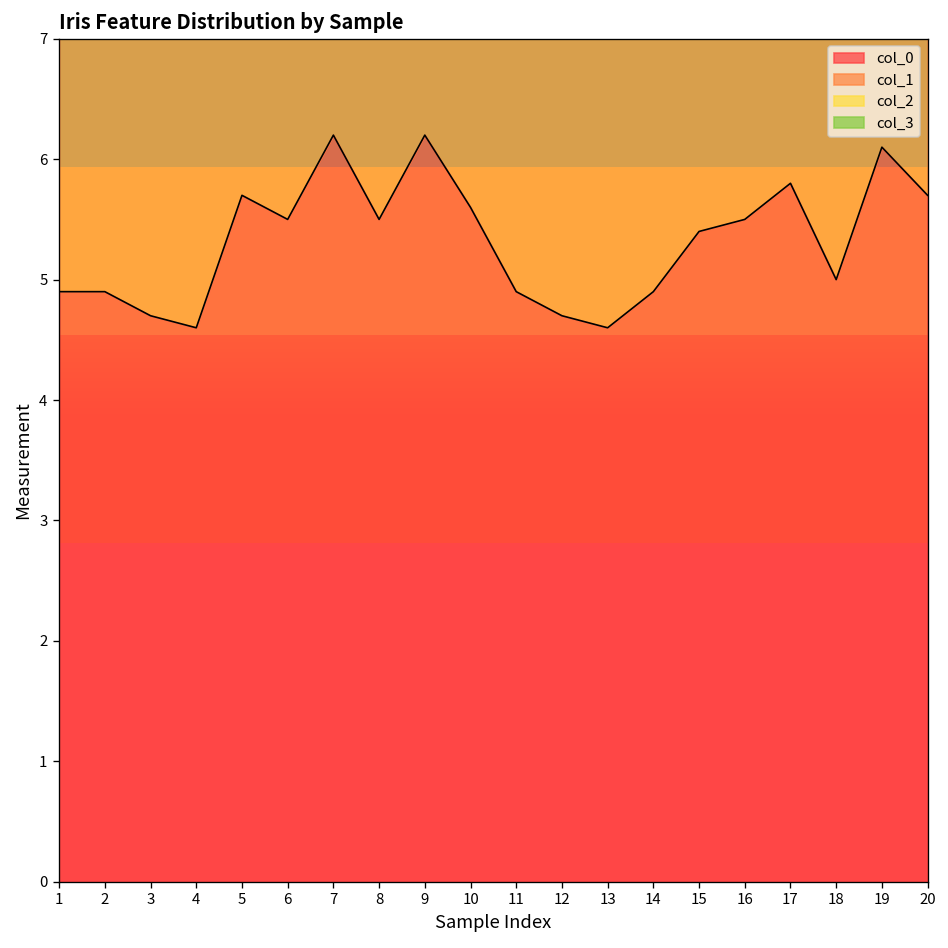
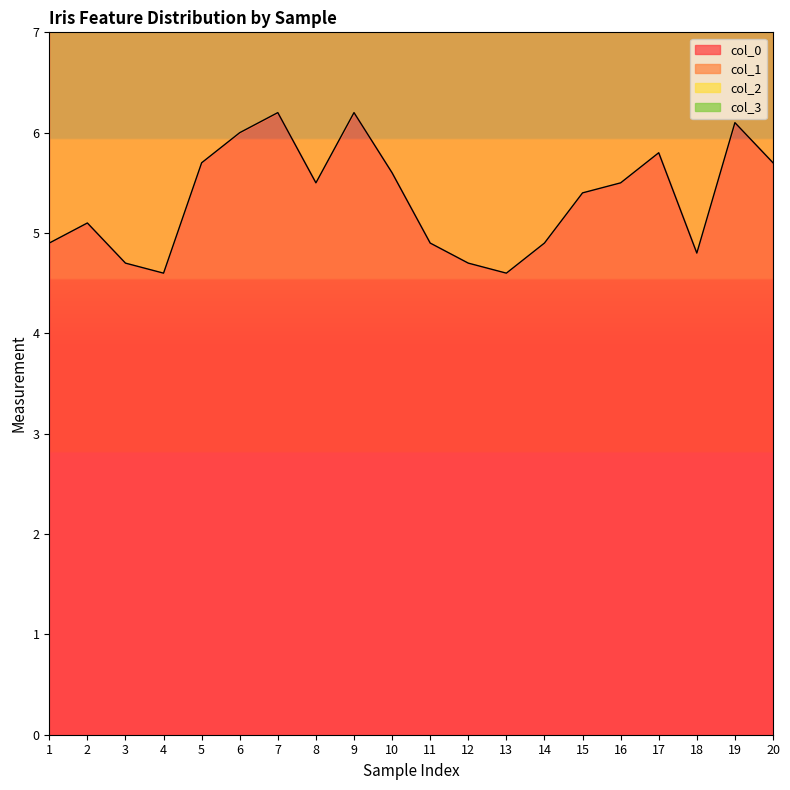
  {
    "col_0": {
      "1": 4.9,
-     "2": 4.9,
+     "2": 5.1,
      "3": 4.7,
      "4": 4.6,
      "5": 5.7,
-     "6": 5.5,
+     "6": 6.0,
      "7": 6.2,
      "8": 5.5,
      "9": 6.2,
      "10": 5.6,
      "11": 4.9,
      "12": 4.7,
      "13": 4.6,
      "14": 4.9,
      "15": 5.4,
      "16": 5.5,
      "17": 5.8,
-     "18": 5.0,
+     "18": 4.8,
      "19": 6.1,
      "20": 5.7
    }
  }
